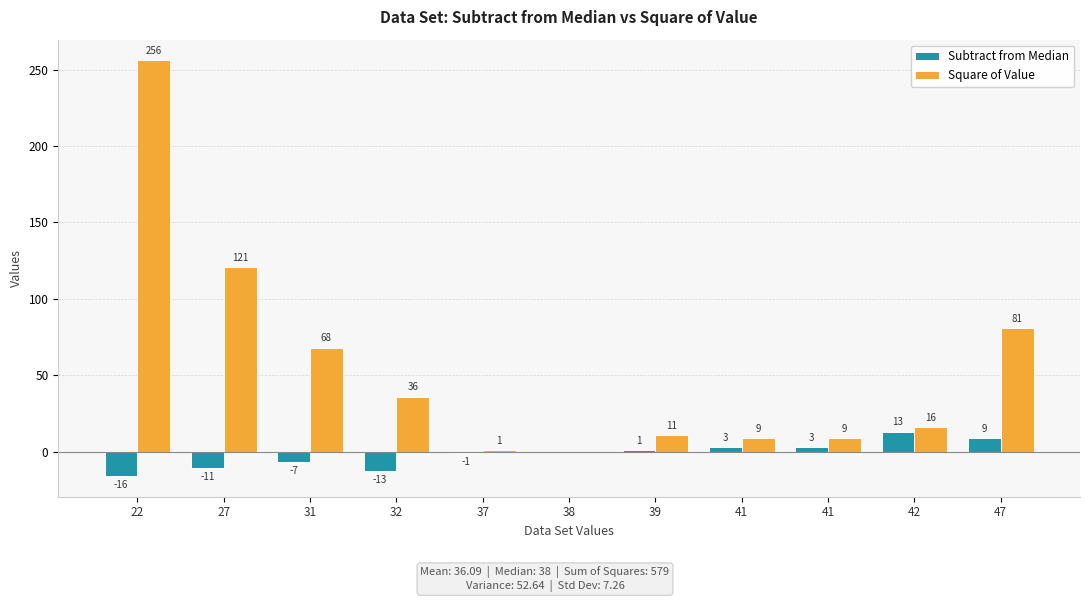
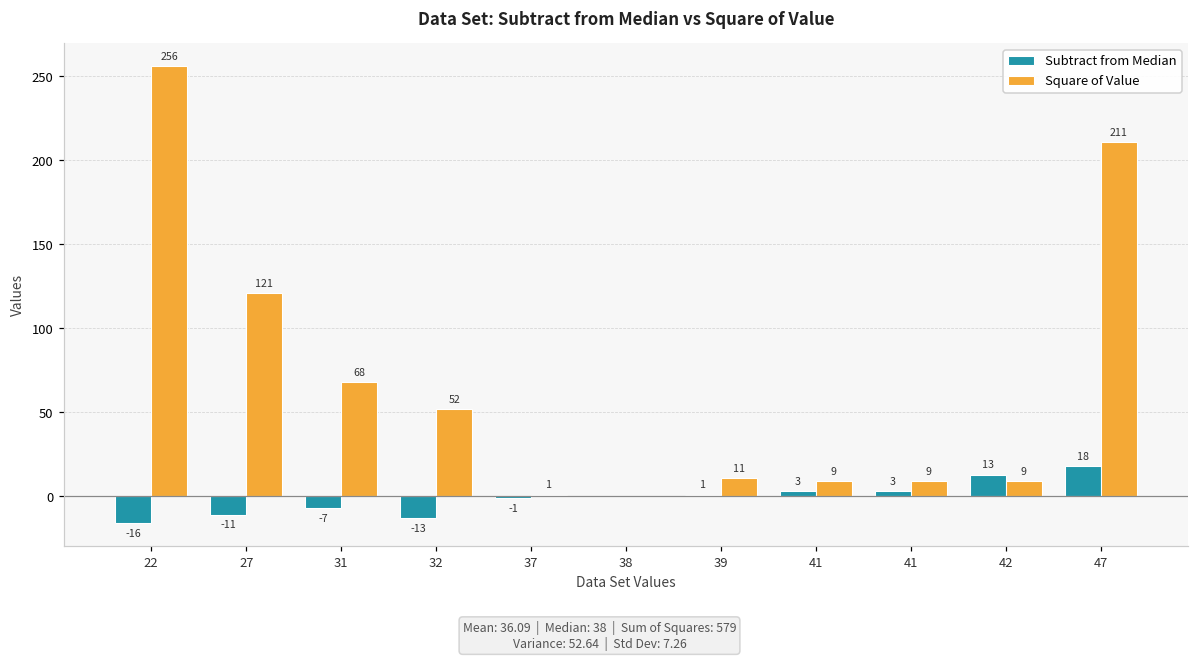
  {
    "Subtract from Median": {
      "22": -16,
      "27": -11,
      "31": -7,
      "32": -13,
      "37": -1,
      "39": 1,
      "42": 13,
-     "47": 9
+     "47": 18
    },
    "Square of Value": {
      "22": 256,
      "27": 121,
      "31": 68,
-     "32": 36,
+     "32": 52,
      "37": 1,
      "39": 11,
-     "42": 16,
-     "47": 81
+     "42": 9,
+     "47": 211
    }
  }
